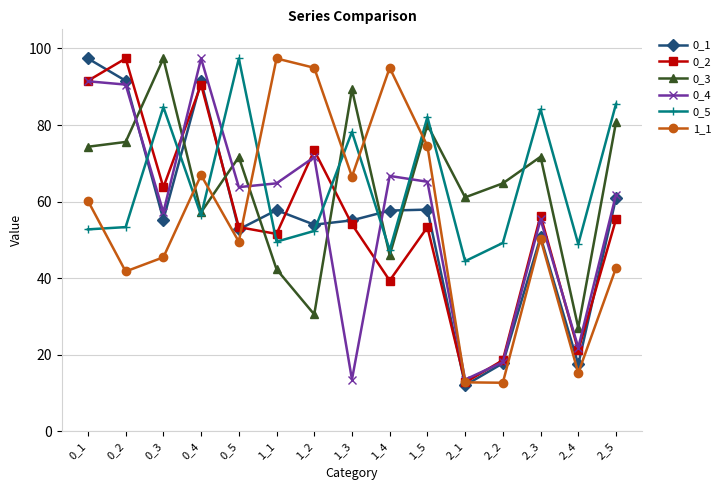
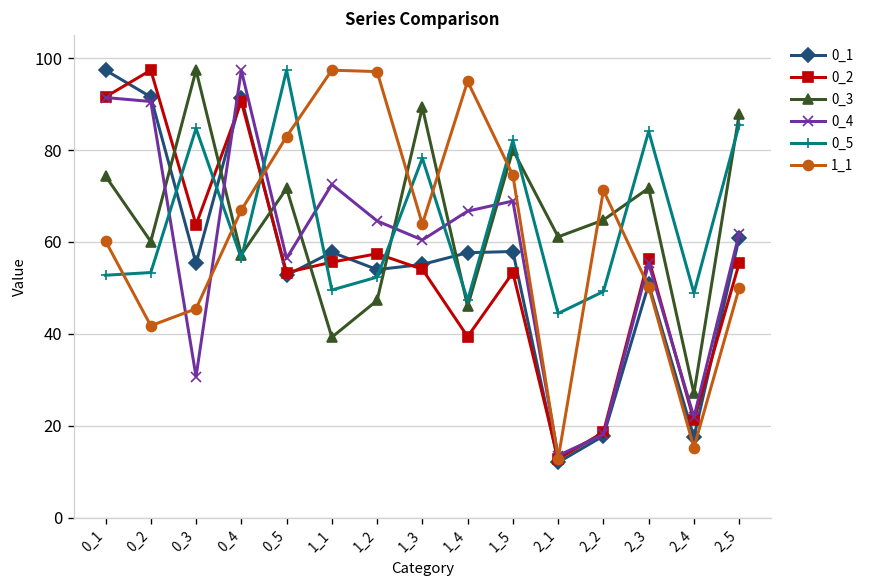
  {
    "0_2": {
      "0_2": 97,
      "0_3": 64,
      "0_4": 91,
-     "1_1": 52,
-     "1_2": 73,
+     "1_1": 56,
+     "1_2": 57,
      "1_3": 54,
      "1_4": 39,
      "1_5": 53,
      "2_3": 56,
      "2_4": 21,
      "2_5": 55
    },
    "0_3": {
      "0_1": 74,
-     "0_2": 76,
+     "0_2": 60,
      "0_3": 97,
      "0_4": 57,
      "0_5": 72,
-     "1_1": 42,
-     "1_2": 31,
+     "1_1": 39,
+     "1_2": 47,
      "1_3": 89,
      "1_4": 46,
      "1_5": 80,
      "2_1": 61,
      "2_2": 65,
      "2_3": 72,
      "2_4": 27,
-     "2_5": 81
+     "2_5": 88
    },
    "0_4": {
      "0_2": 91,
-     "0_3": 57,
+     "0_3": 31,
      "0_4": 97,
-     "0_5": 64,
-     "1_1": 65,
-     "1_2": 72,
-     "1_3": 14,
+     "0_5": 56,
+     "1_1": 73,
+     "1_2": 65,
+     "1_3": 60,
      "1_4": 67,
-     "1_5": 65,
+     "1_5": 69,
      "2_1": 14,
      "2_3": 55,
      "2_4": 22,
      "2_5": 62
    },
    "1_1": {
      "0_1": 60,
      "0_2": 42,
      "0_3": 45,
      "0_4": 67,
-     "0_5": 50,
+     "0_5": 83,
      "1_1": 97,
-     "1_2": 95,
-     "1_3": 67,
+     "1_2": 97,
+     "1_3": 64,
      "1_4": 95,
      "1_5": 75,
-     "2_2": 13,
+     "2_2": 71,
      "2_4": 15,
-     "2_5": 43
+     "2_5": 50
    }
  }
